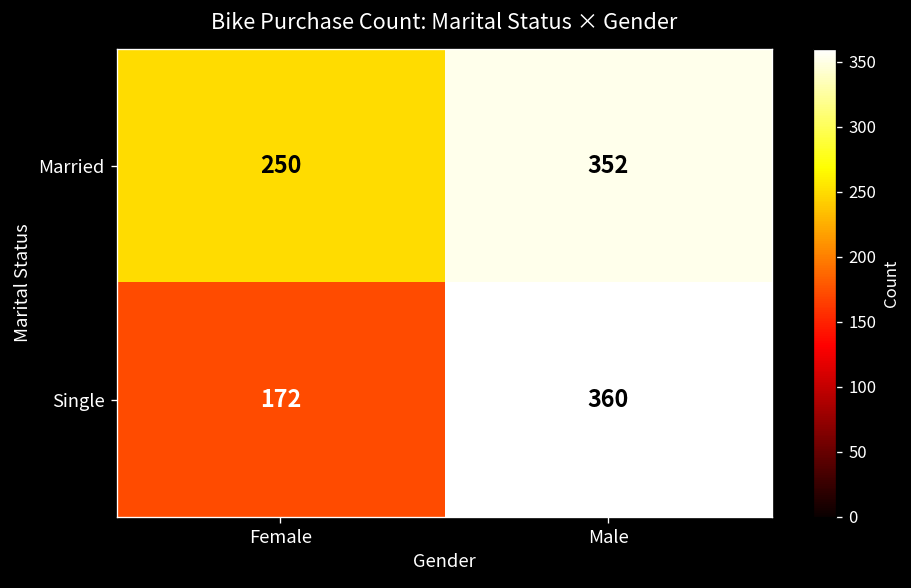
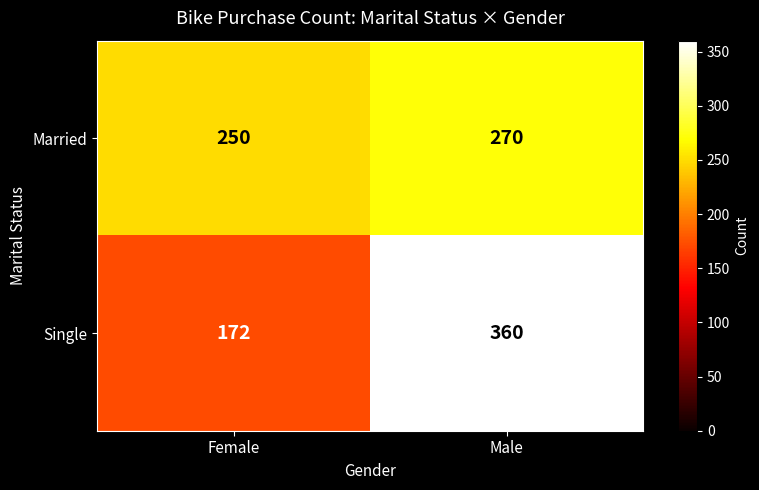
  {
    "Married": {
      "Female": 250,
-     "Male": 352
+     "Male": 270
    },
    "Single": {
      "Female": 172,
      "Male": 360
    }
  }
